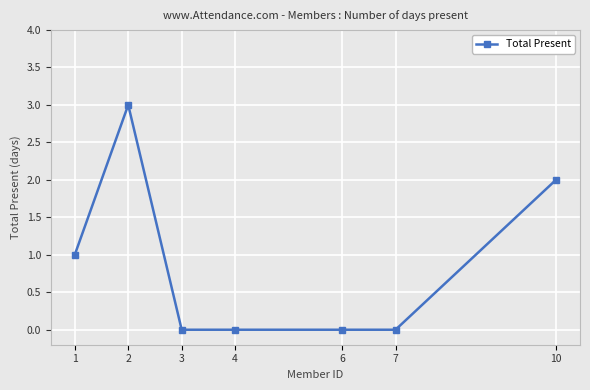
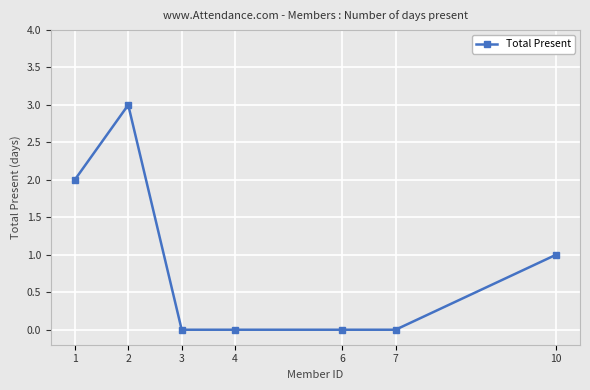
  {
-   "1": 1,
+   "1": 2,
    "2": 3,
    "3": 0,
    "4": 0,
    "6": 0,
    "7": 0,
-   "10": 2
+   "10": 1
  }
